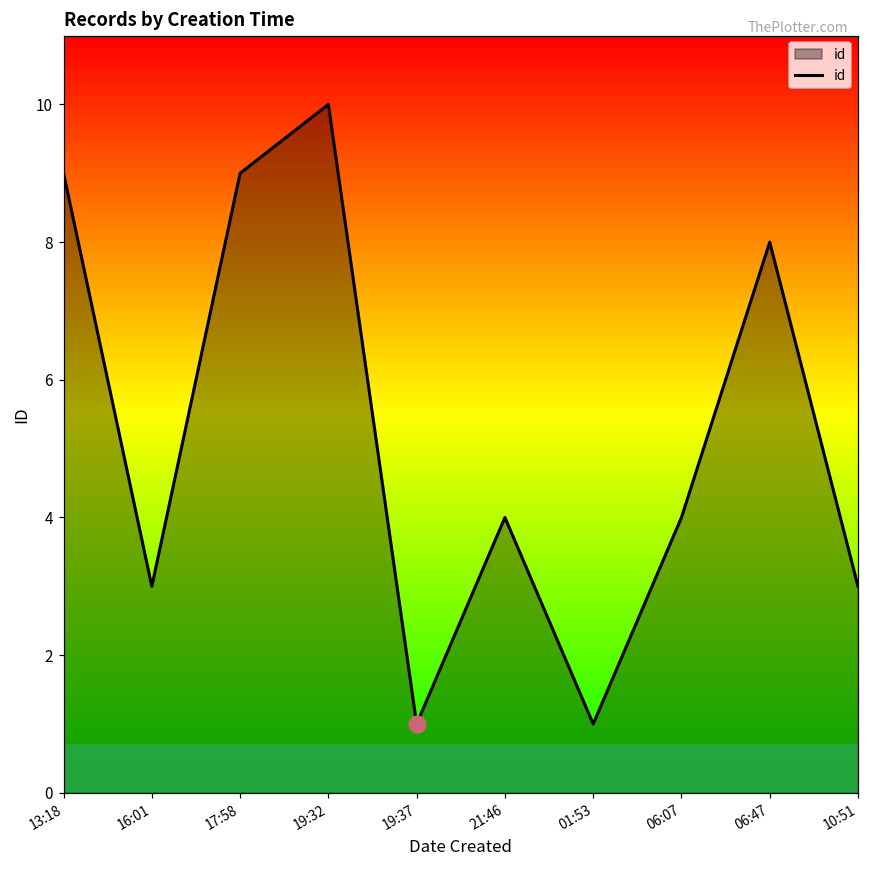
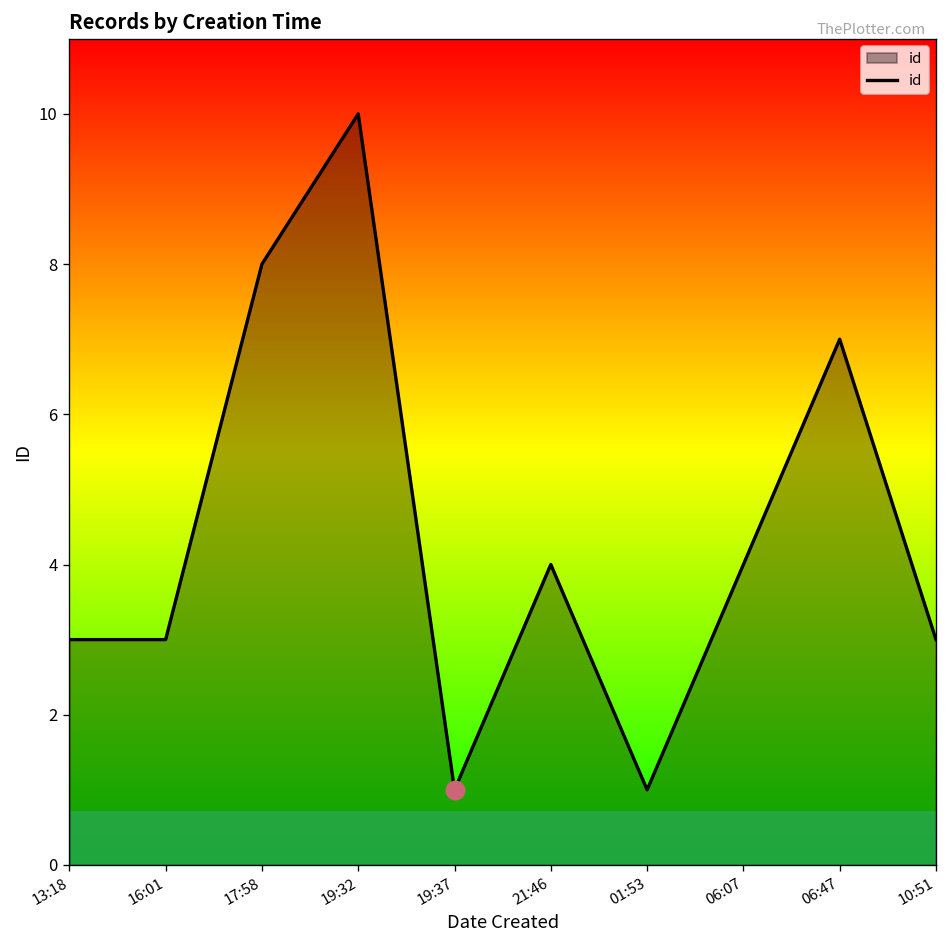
  {
    "id": {
-     "13:18": 9,
+     "13:18": 3,
      "16:01": 3,
-     "17:58": 9,
+     "17:58": 8,
      "19:32": 10,
      "21:46": 4,
      "01:53": 1,
      "06:07": 4,
-     "06:47": 8,
+     "06:47": 7,
      "10:51": 3
    }
  }
